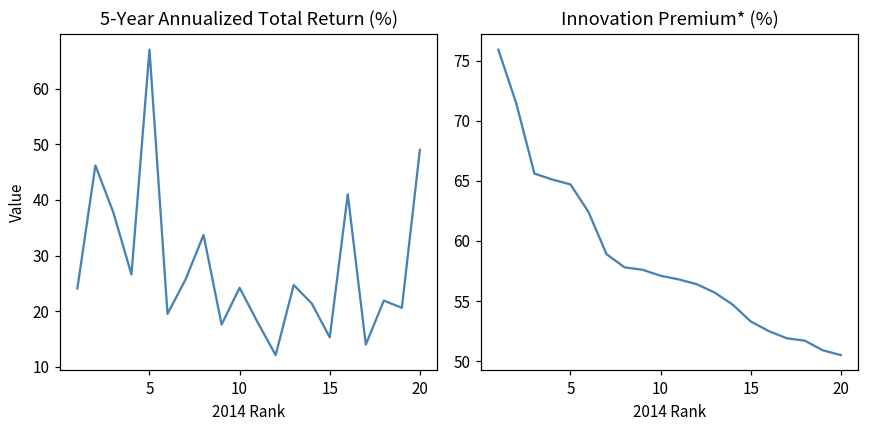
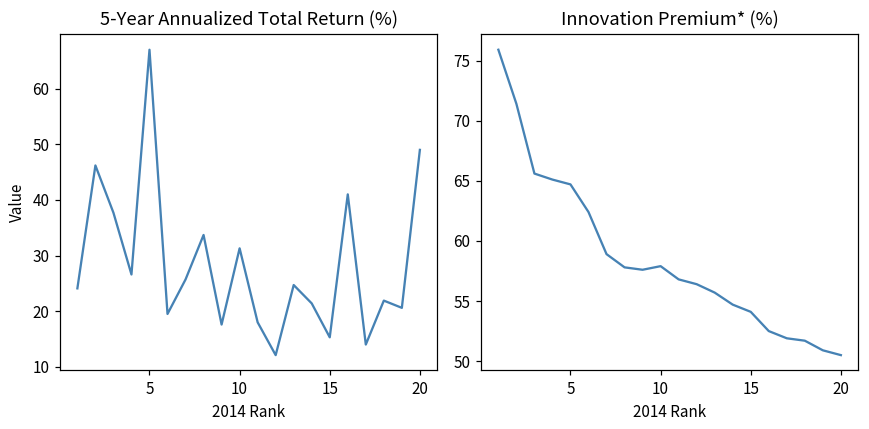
  {
    "5-Year Annualized Total Return (%)": {
      "5": 67,
-     "10": 24,
+     "10": 31,
      "15": 15,
      "20": 49
    },
    "Innovation Premium* (%)": {
      "5": 64.7,
-     "10": 57.1,
-     "15": 53.3,
+     "10": 57.9,
+     "15": 54.1,
      "20": 50.5
    }
  }
